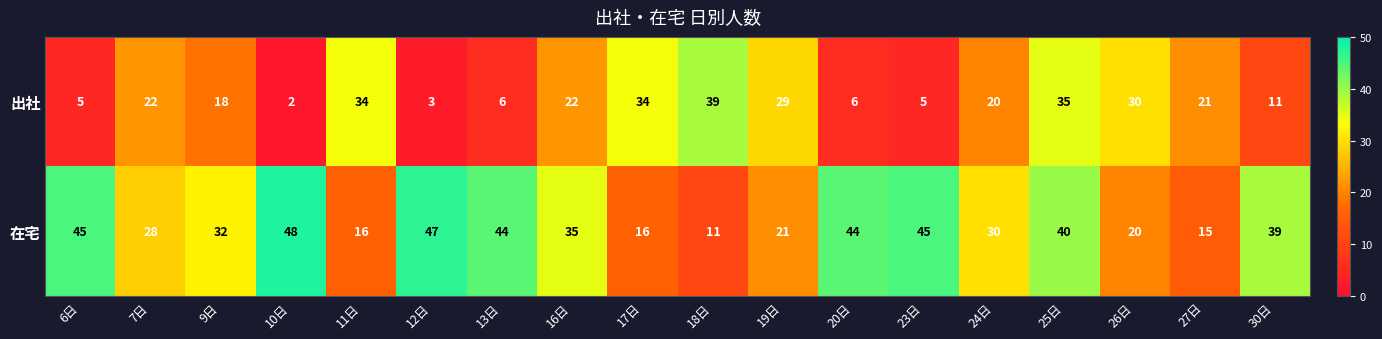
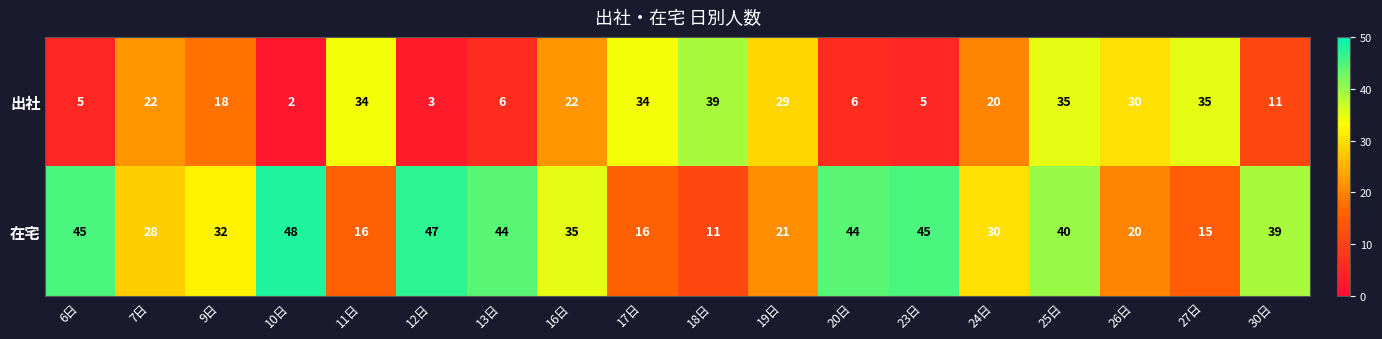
  {
    "出社": {
      "6日": 5,
      "7日": 22,
      "9日": 18,
      "10日": 2,
      "11日": 34,
      "12日": 3,
      "13日": 6,
      "16日": 22,
      "17日": 34,
      "18日": 39,
      "19日": 29,
      "20日": 6,
      "23日": 5,
      "24日": 20,
      "25日": 35,
      "26日": 30,
-     "27日": 21,
+     "27日": 35,
      "30日": 11
    },
    "在宅": {
      "6日": 45,
      "7日": 28,
      "9日": 32,
      "10日": 48,
      "11日": 16,
      "12日": 47,
      "13日": 44,
      "16日": 35,
      "17日": 16,
      "18日": 11,
      "19日": 21,
      "20日": 44,
      "23日": 45,
      "24日": 30,
      "25日": 40,
      "26日": 20,
      "27日": 15,
      "30日": 39
    }
  }
